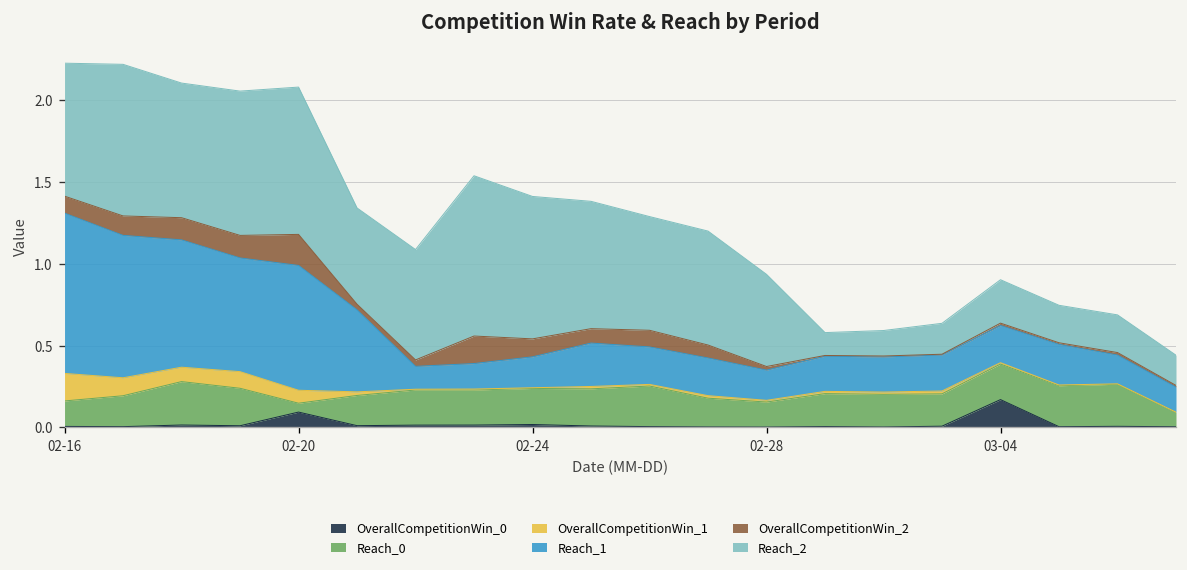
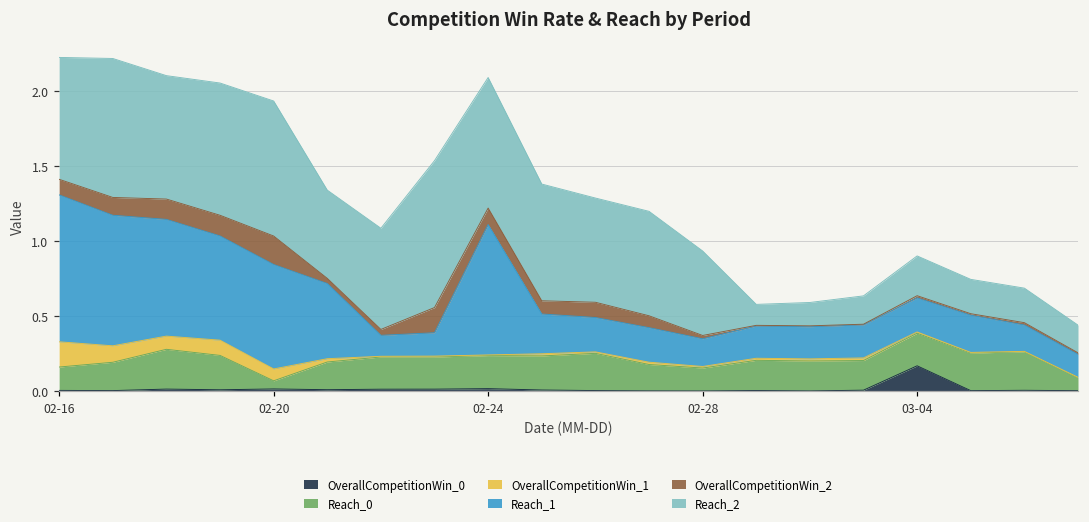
  {
    "OverallCompetitionWin_0": {
      "02-16": 0.01,
-     "02-20": 0.09,
+     "02-20": 0.02,
      "02-24": 0.02,
      "02-28": 0.00,
      "03-04": 0.17
    },
    "Reach_0": {
      "02-16": 0.16,
      "02-20": 0.05
    },
    "OverallCompetitionWin_1": {
      "02-16": 0.17,
      "02-20": 0.08
    },
    "Reach_1": {
      "02-16": 0.98,
-     "02-20": 0.76,
-     "02-24": 0.19,
+     "02-20": 0.70,
+     "02-24": 0.87,
      "02-28": 0.18
    },
    "OverallCompetitionWin_2": {
      "02-16": 0.10,
      "02-20": 0.19,
      "02-24": 0.11,
      "02-28": 0.02
    },
    "Reach_2": {
      "02-16": 0.81,
      "02-20": 0.90,
      "02-24": 0.87,
      "02-28": 0.56,
      "03-04": 0.27
    }
  }
